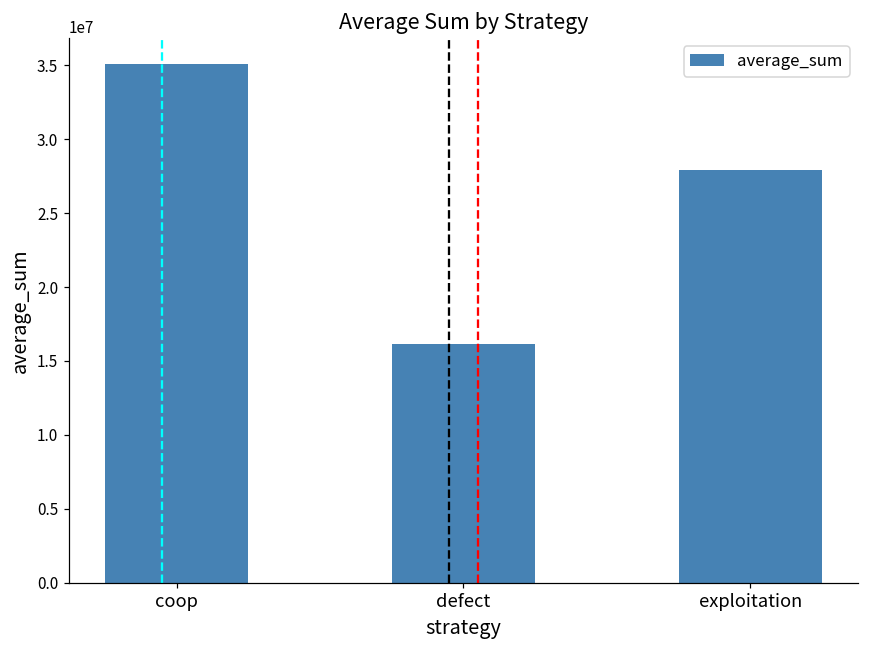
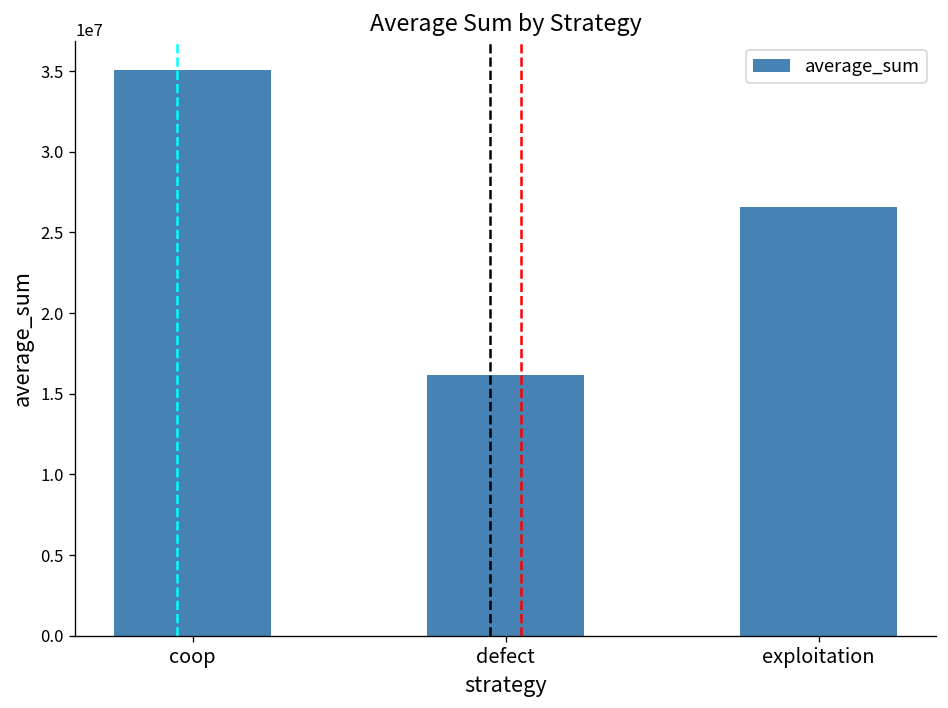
  {
    "coop": 35100000,
    "defect": 16200000,
-   "exploitation": 27900000
+   "exploitation": 26600000
  }
